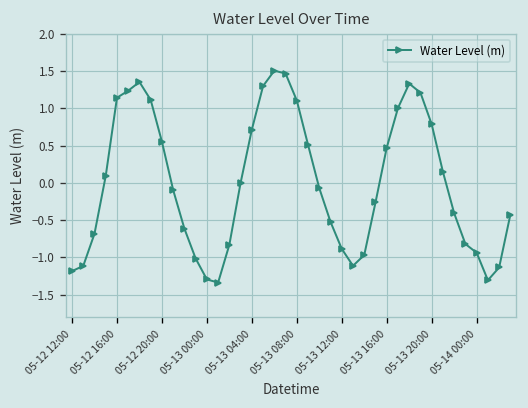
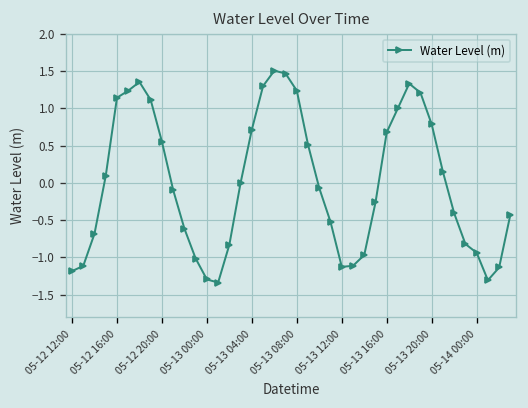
  {
    "05-12 12:00": -1.2,
    "05-12 16:00": 1.1,
    "05-12 20:00": 0.6,
    "05-13 00:00": -1.3,
    "05-13 04:00": 0.7,
-   "05-13 08:00": 1.1,
-   "05-13 12:00": -0.9,
-   "05-13 16:00": 0.5,
+   "05-13 08:00": 1.2,
+   "05-13 12:00": -1.1,
+   "05-13 16:00": 0.7,
    "05-13 20:00": 0.8,
    "05-14 00:00": -0.9
  }
